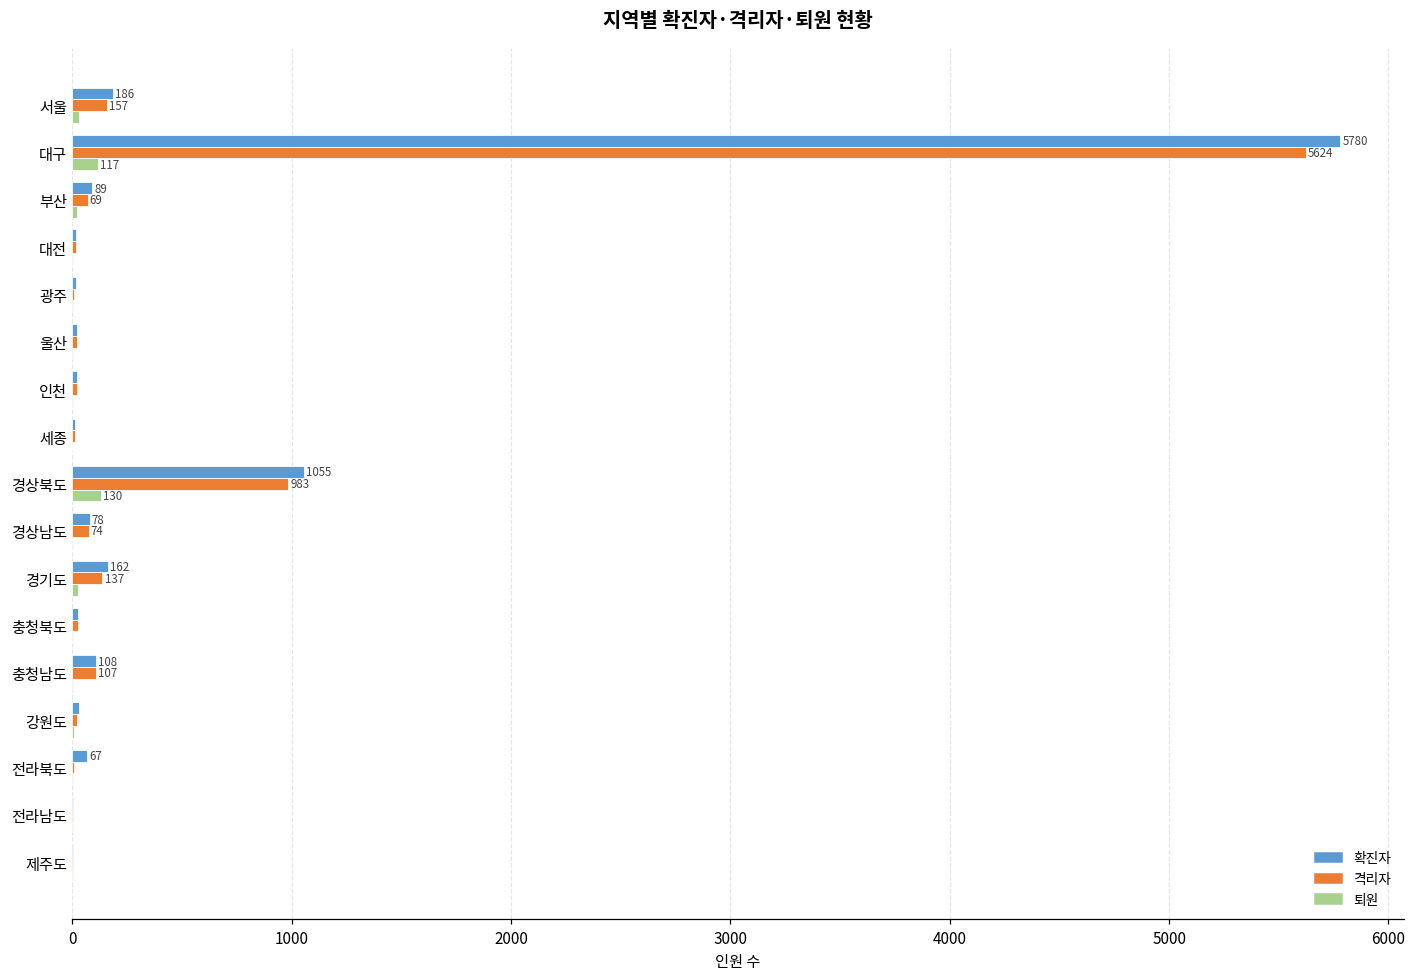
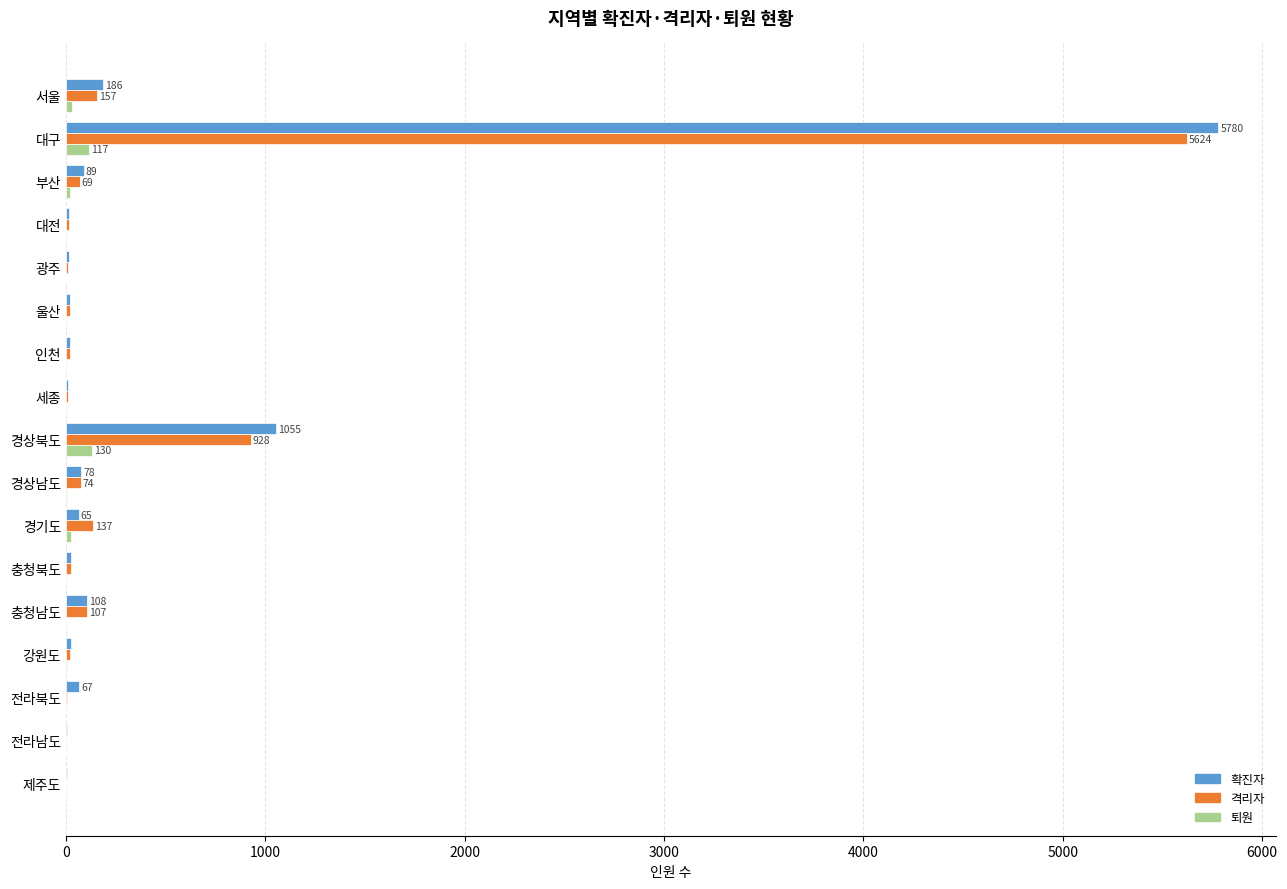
  {
    "확진자": {
      "서울": 186,
      "대구": 5780,
      "부산": 89,
      "경상북도": 1055,
      "경상남도": 78,
-     "경기도": 162,
+     "경기도": 65,
      "충청남도": 108,
      "전라북도": 67
    },
    "격리자": {
      "서울": 157,
      "대구": 5624,
      "부산": 69,
-     "경상북도": 983,
+     "경상북도": 928,
      "경상남도": 74,
      "경기도": 137,
      "충청남도": 107
    },
    "퇴원": {
      "대구": 117,
      "경상북도": 130
    }
  }
